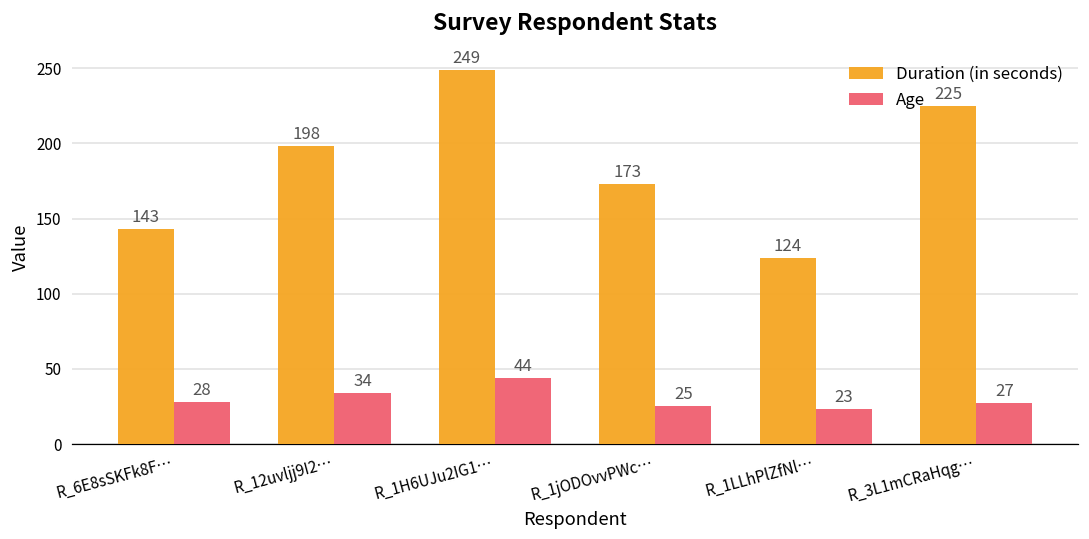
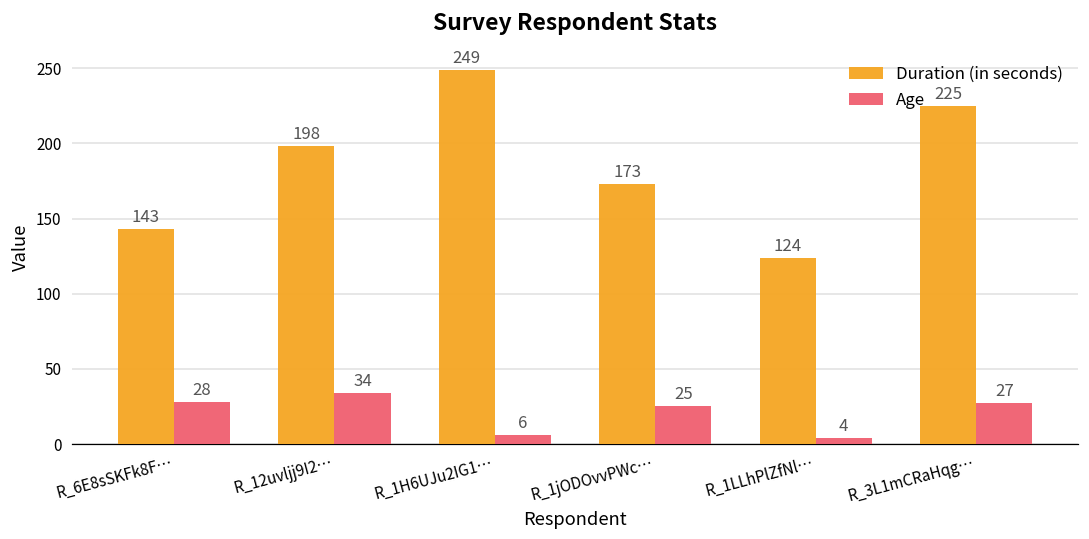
  {
    "Duration (in seconds)": {
      "R_6E8sSKFk8F…": 143,
      "R_12uvljj9I2…": 198,
      "R_1H6UJu2IG1…": 249,
      "R_1jODOvvPWc…": 173,
      "R_1LLhPlZfNl…": 124,
      "R_3L1mCRaHqg…": 225
    },
    "Age": {
      "R_6E8sSKFk8F…": 28,
      "R_12uvljj9I2…": 34,
-     "R_1H6UJu2IG1…": 44,
+     "R_1H6UJu2IG1…": 6,
      "R_1jODOvvPWc…": 25,
-     "R_1LLhPlZfNl…": 23,
+     "R_1LLhPlZfNl…": 4,
      "R_3L1mCRaHqg…": 27
    }
  }
